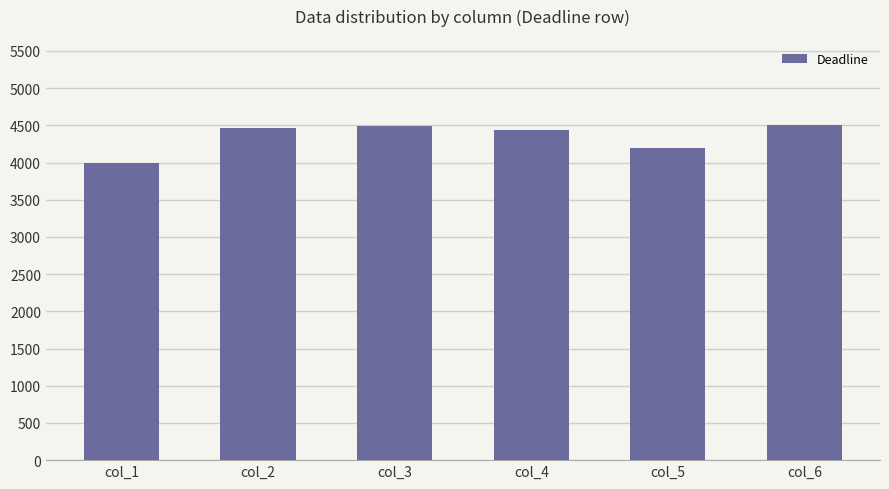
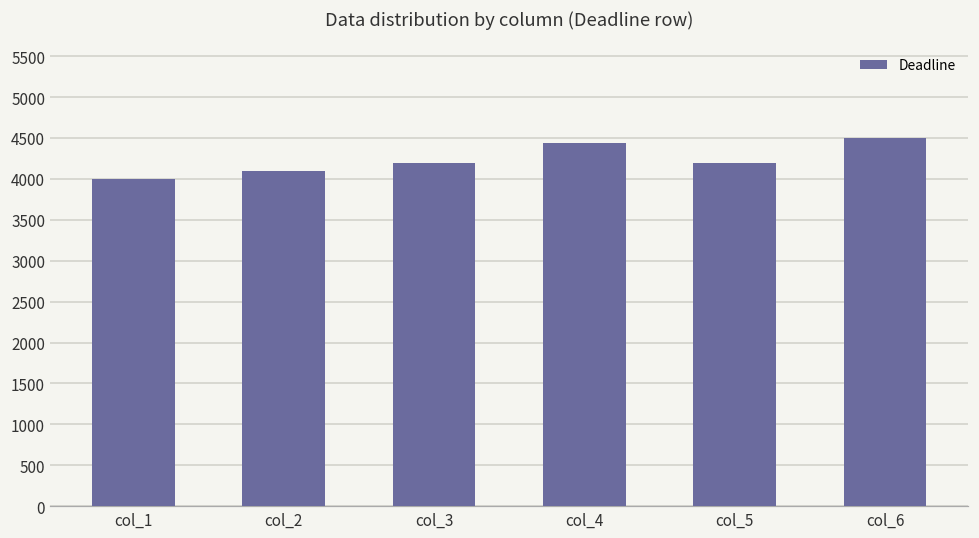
  {
    "col_1": 4000,
-   "col_2": 4500,
-   "col_3": 4500,
+   "col_2": 4100,
+   "col_3": 4200,
    "col_4": 4400,
    "col_5": 4200,
    "col_6": 4500
  }
